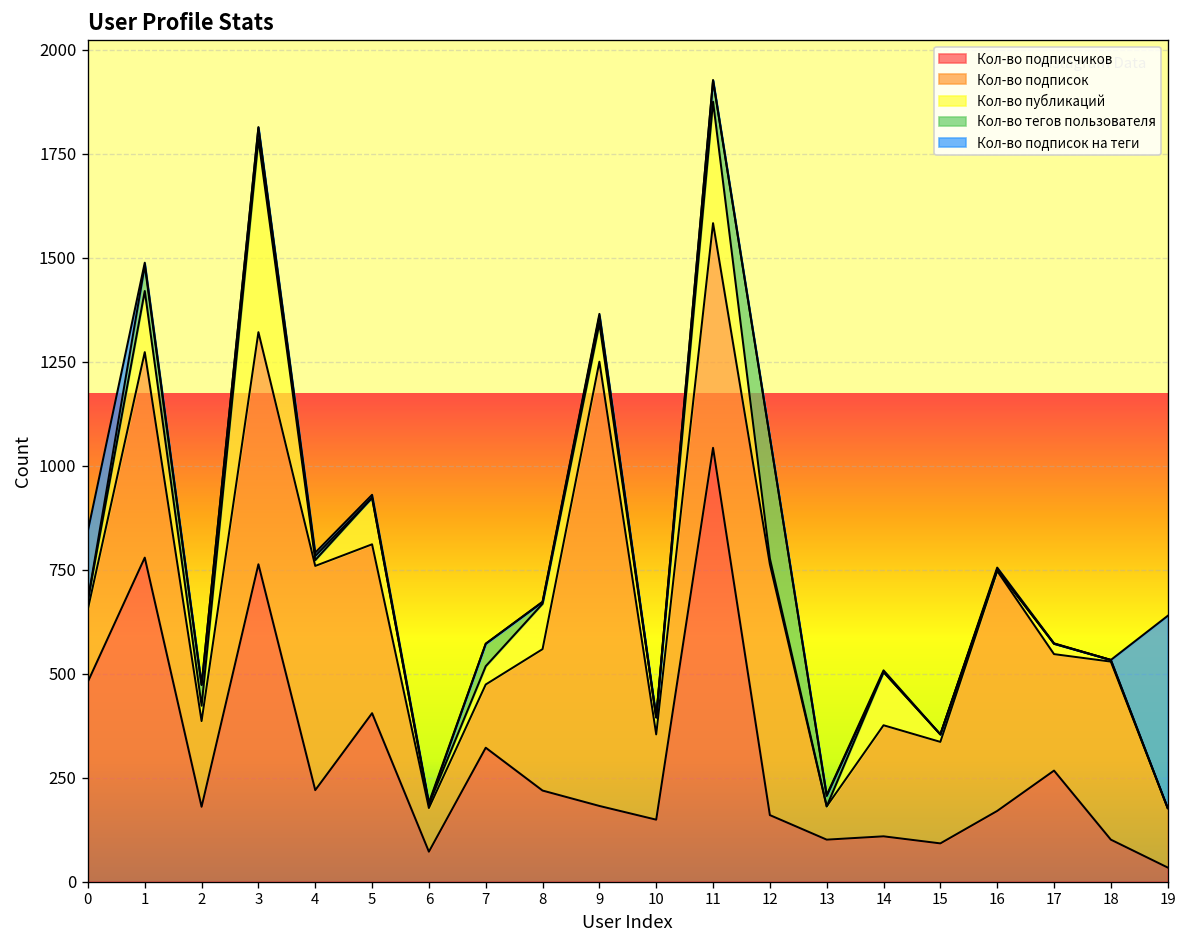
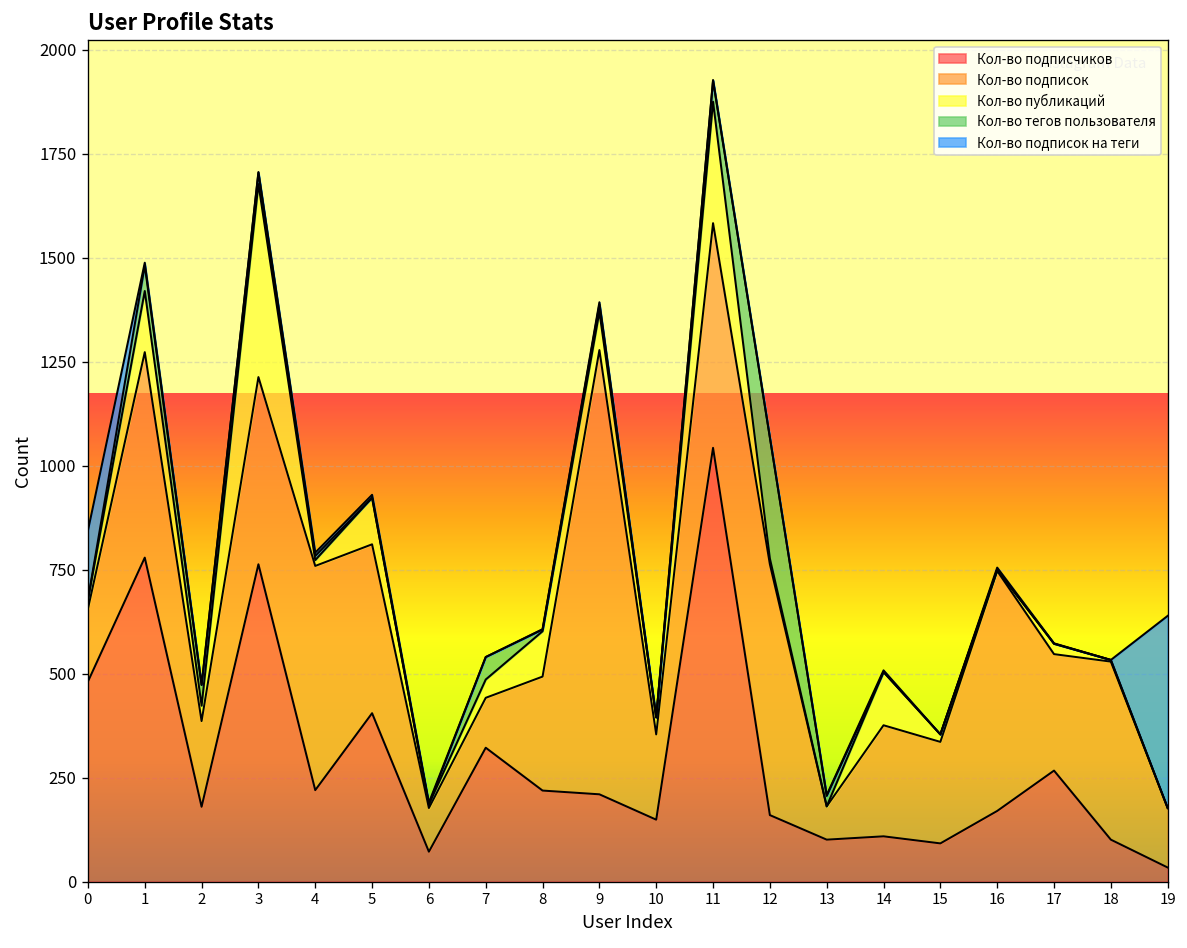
  {
    "Кол-во подписчиков": {
      "0": 480,
      "1": 780,
      "2": 180,
      "3": 760,
      "4": 220,
      "5": 410,
      "6": 70,
      "7": 320,
      "8": 220,
-     "9": 180,
+     "9": 210,
      "10": 150,
      "11": 1040,
      "12": 160,
      "13": 100,
      "14": 110,
      "15": 90,
      "16": 170,
      "17": 270,
      "18": 100,
      "19": 30
    },
    "Кол-во подписок": {
      "0": 180,
      "1": 490,
      "2": 210,
-     "3": 560,
+     "3": 450,
      "4": 540,
      "5": 410,
      "6": 110,
-     "7": 150,
-     "8": 340,
+     "7": 120,
+     "8": 270,
      "9": 1070,
      "10": 210,
      "11": 540,
      "12": 600,
      "14": 270,
      "15": 240,
      "17": 280
    },
    "Кол-во публикаций": {
      "1": 150,
      "2": 40,
      "3": 460,
      "4": 10,
      "7": 40,
      "9": 90,
      "11": 290,
      "12": 10
    },
    "Кол-во тегов пользователя": {
      "4": 10
    },
    "Кол-во подписок на теги": {
      "0": 170,
      "4": 10,
      "19": 460
    }
  }
